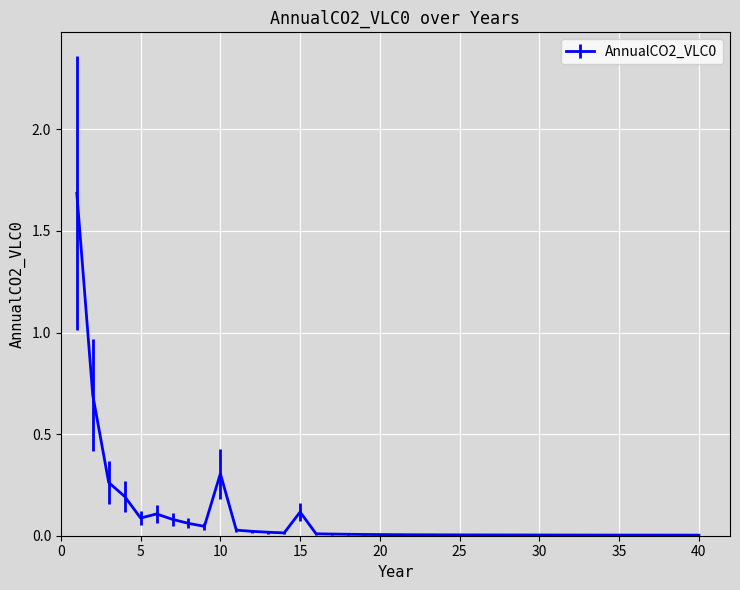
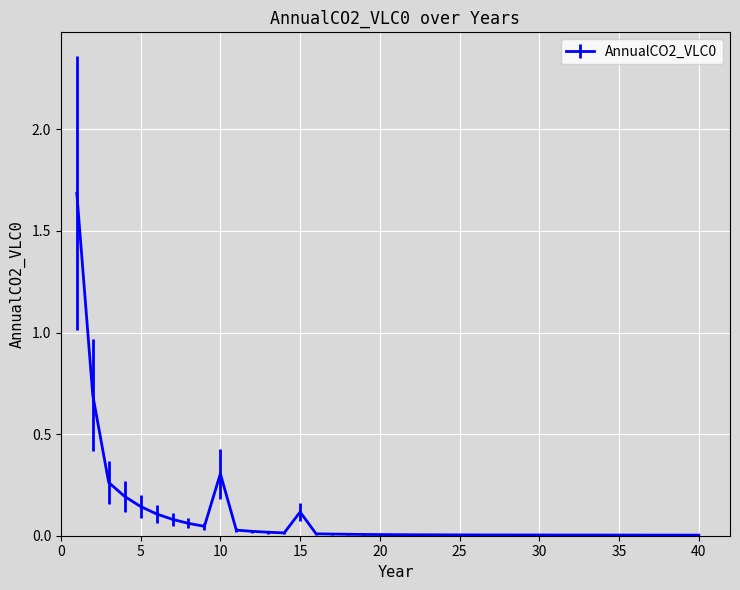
  {
-   "5": 0.09,
+   "5": 0.14,
    "10": 0.31,
    "15": 0.12,
    "20": 0.01,
    "25": 0.00,
    "30": 0.00,
    "35": 0.00,
    "40": 0.00
  }
